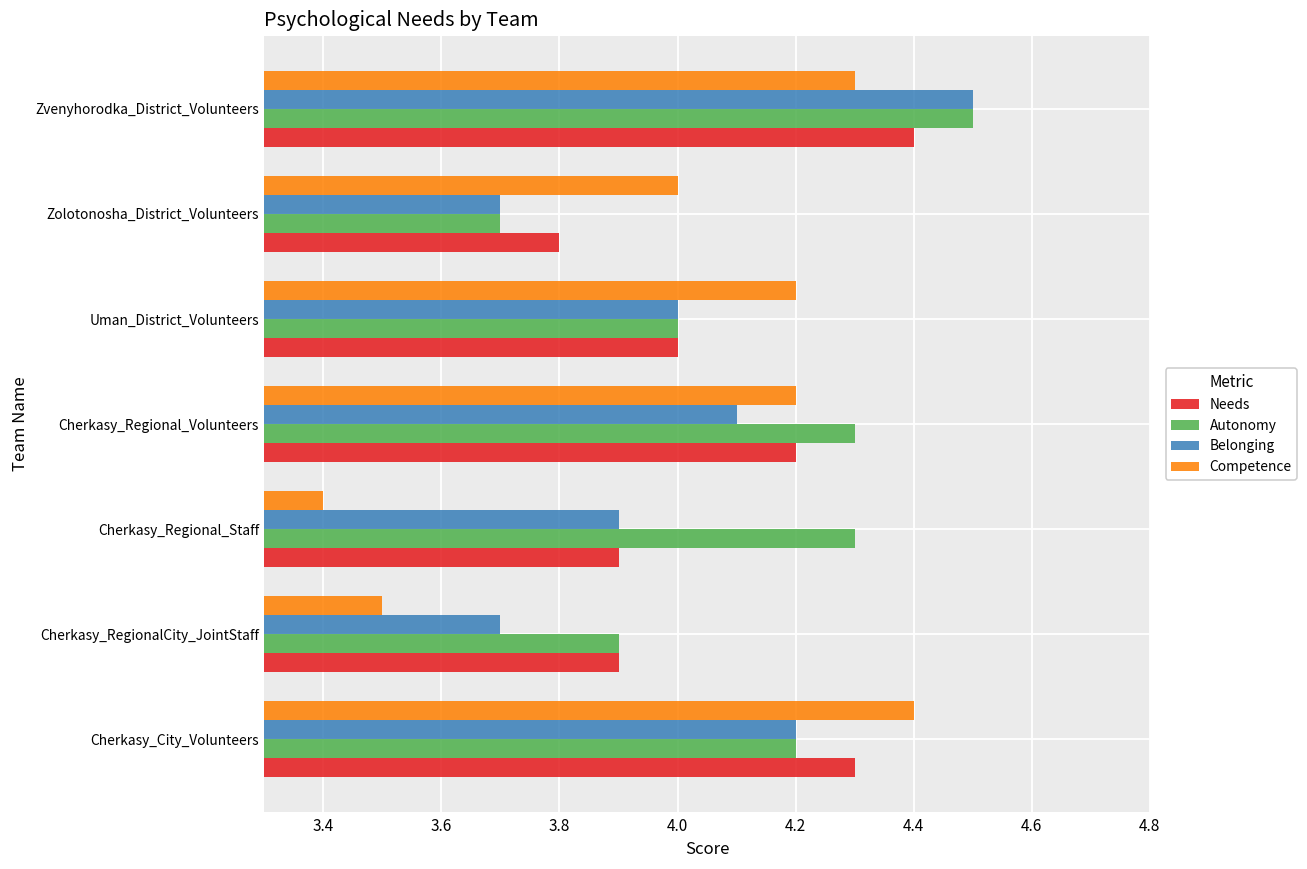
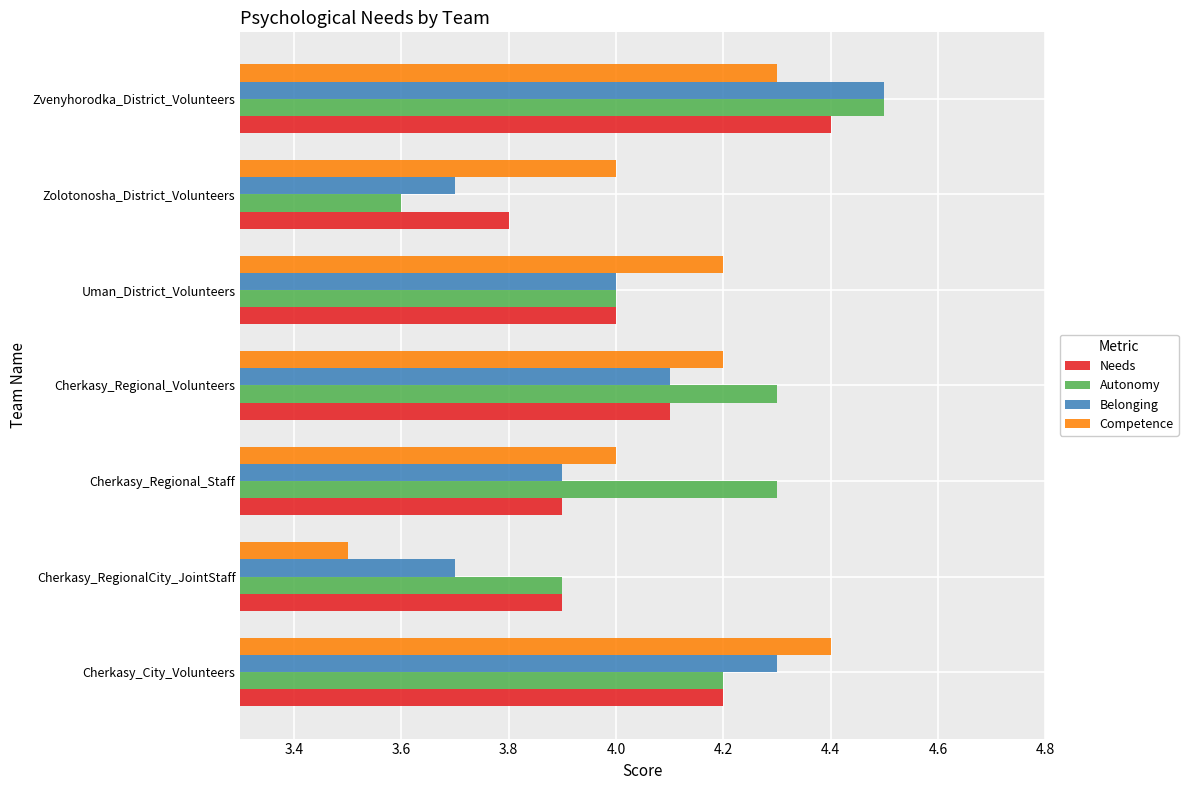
  {
    "Needs": {
      "Zvenyhorodka_District_Volunteers": 4.4,
      "Zolotonosha_District_Volunteers": 3.8,
      "Uman_District_Volunteers": 4.0,
-     "Cherkasy_Regional_Volunteers": 4.2,
+     "Cherkasy_Regional_Volunteers": 4.1,
      "Cherkasy_Regional_Staff": 3.9,
      "Cherkasy_RegionalCity_JointStaff": 3.9,
-     "Cherkasy_City_Volunteers": 4.3
+     "Cherkasy_City_Volunteers": 4.2
    },
    "Autonomy": {
      "Zvenyhorodka_District_Volunteers": 4.5,
-     "Zolotonosha_District_Volunteers": 3.7,
+     "Zolotonosha_District_Volunteers": 3.6,
      "Uman_District_Volunteers": 4.0,
      "Cherkasy_Regional_Volunteers": 4.3,
      "Cherkasy_Regional_Staff": 4.3,
      "Cherkasy_RegionalCity_JointStaff": 3.9,
      "Cherkasy_City_Volunteers": 4.2
    },
    "Belonging": {
      "Zvenyhorodka_District_Volunteers": 4.5,
      "Zolotonosha_District_Volunteers": 3.7,
      "Uman_District_Volunteers": 4.0,
      "Cherkasy_Regional_Volunteers": 4.1,
      "Cherkasy_Regional_Staff": 3.9,
      "Cherkasy_RegionalCity_JointStaff": 3.7,
-     "Cherkasy_City_Volunteers": 4.2
+     "Cherkasy_City_Volunteers": 4.3
    },
    "Competence": {
      "Zvenyhorodka_District_Volunteers": 4.3,
      "Zolotonosha_District_Volunteers": 4.0,
      "Uman_District_Volunteers": 4.2,
      "Cherkasy_Regional_Volunteers": 4.2,
-     "Cherkasy_Regional_Staff": 3.4,
+     "Cherkasy_Regional_Staff": 4.0,
      "Cherkasy_RegionalCity_JointStaff": 3.5,
      "Cherkasy_City_Volunteers": 4.4
    }
  }
